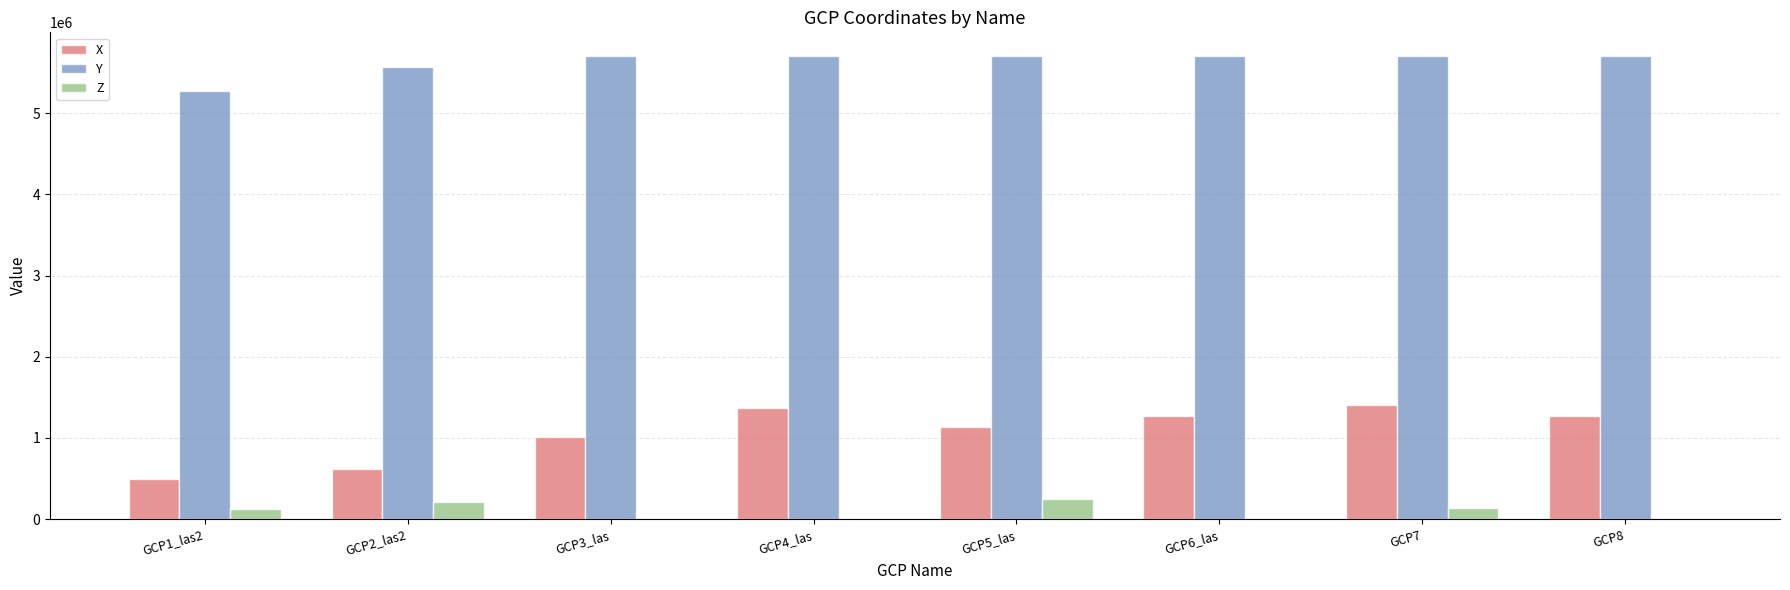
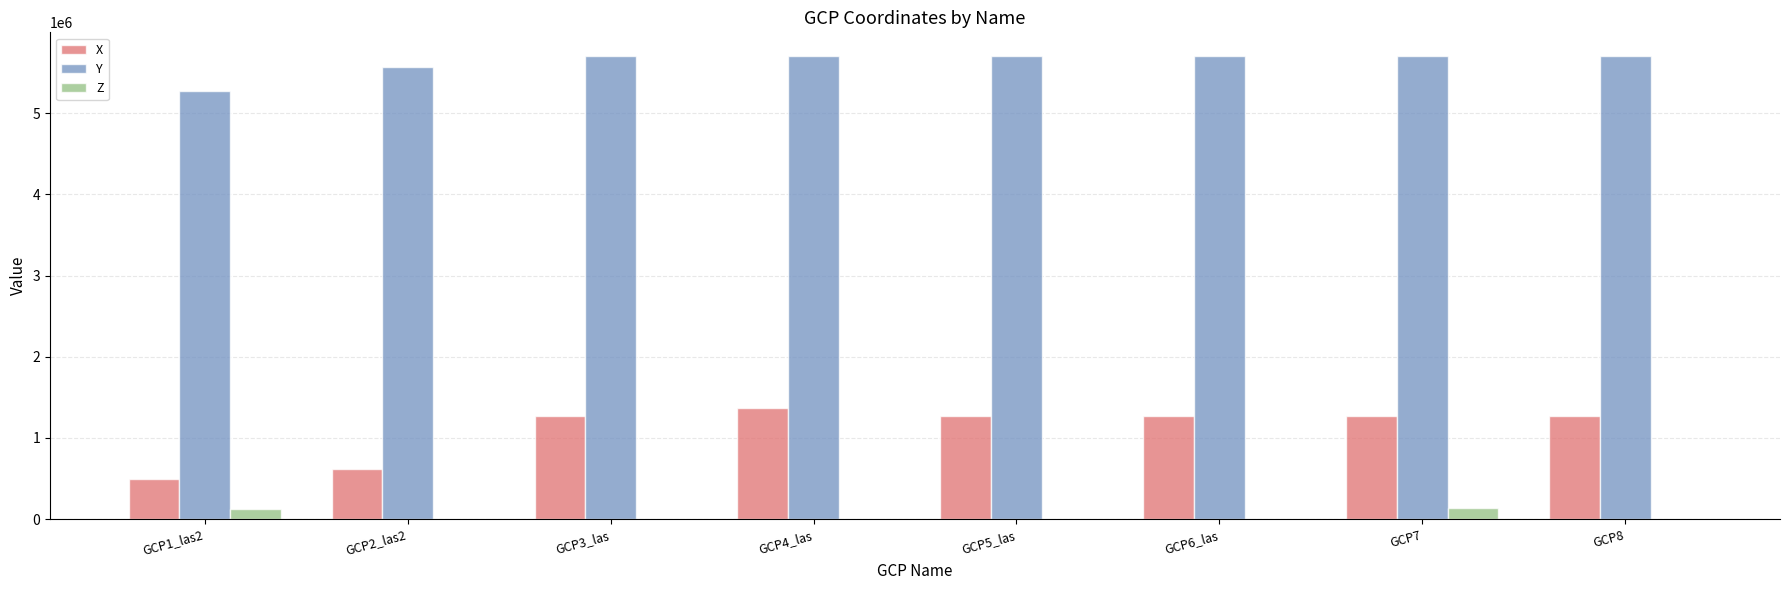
  {
    "X": {
      "GCP1_las2": 500000,
      "GCP2_las2": 600000,
-     "GCP3_las": 1000000,
+     "GCP3_las": 1300000,
      "GCP4_las": 1400000,
-     "GCP5_las": 1100000,
+     "GCP5_las": 1300000,
      "GCP6_las": 1300000,
-     "GCP7": 1400000,
+     "GCP7": 1300000,
      "GCP8": 1300000
    },
    "Y": {
      "GCP1_las2": 5300000,
      "GCP2_las2": 5600000,
      "GCP3_las": 5700000,
      "GCP4_las": 5700000,
      "GCP5_las": 5700000,
      "GCP6_las": 5700000,
      "GCP7": 5700000,
      "GCP8": 5700000
    },
    "Z": {
      "GCP1_las2": 100000,
-     "GCP2_las2": 200000,
-     "GCP5_las": 200000,
+     "GCP2_las2": 0,
+     "GCP5_las": 0,
      "GCP7": 100000
    }
  }
